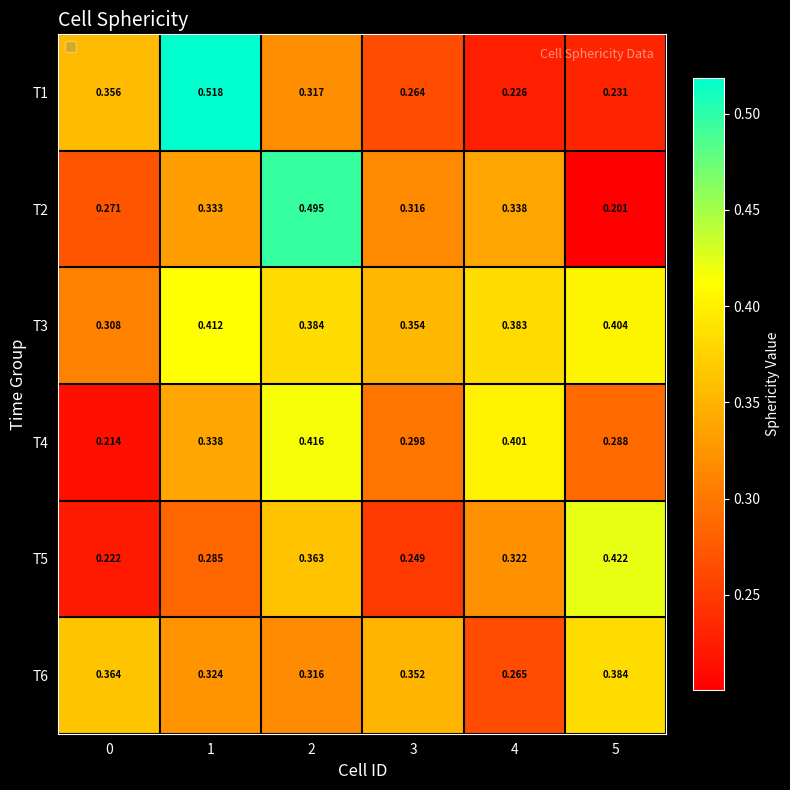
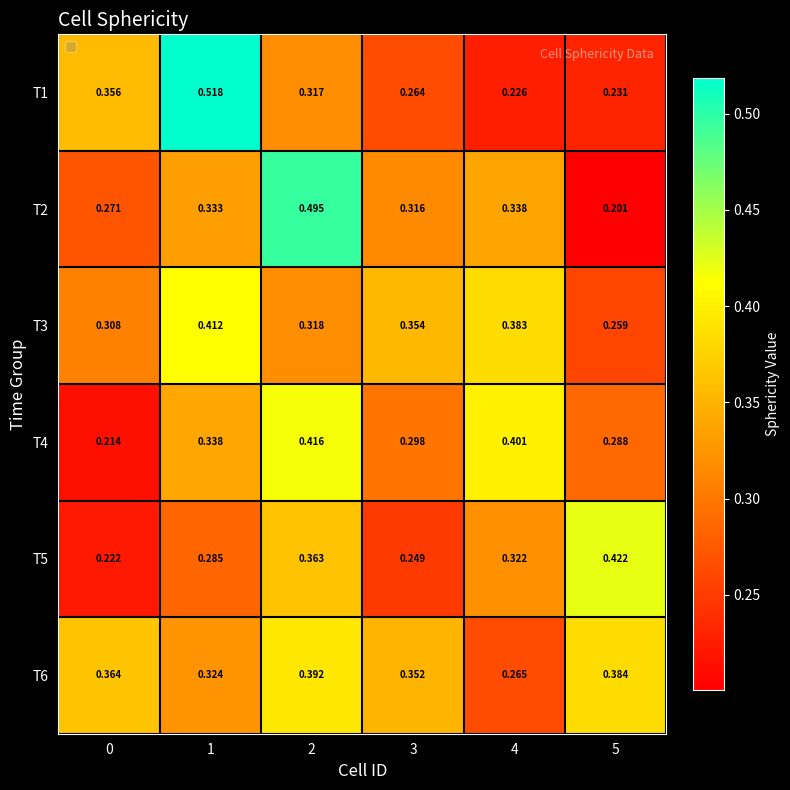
  {
    "T1": {
      "0": 0.356,
      "1": 0.518,
      "2": 0.317,
      "3": 0.264,
      "4": 0.226
    },
    "T2": {
      "0": 0.271,
      "1": 0.333,
      "2": 0.495,
      "3": 0.316,
      "4": 0.338,
      "5": 0.201
    },
    "T3": {
      "0": 0.308,
      "1": 0.412,
-     "2": 0.384,
+     "2": 0.318,
      "3": 0.354,
      "4": 0.383,
-     "5": 0.404
+     "5": 0.259
    },
    "T4": {
      "0": 0.214,
      "1": 0.338,
      "2": 0.416,
      "3": 0.298,
      "4": 0.401,
      "5": 0.288
    },
    "T5": {
      "0": 0.222,
      "1": 0.285,
      "2": 0.363,
      "3": 0.249,
      "4": 0.322,
      "5": 0.422
    },
    "T6": {
      "0": 0.364,
      "1": 0.324,
-     "2": 0.316,
+     "2": 0.392,
      "3": 0.352,
      "4": 0.265,
      "5": 0.384
    }
  }
